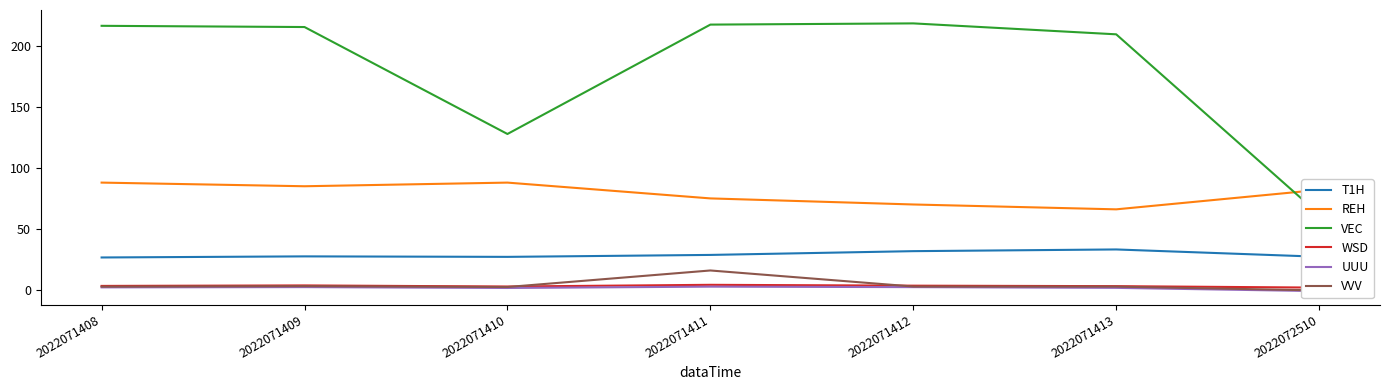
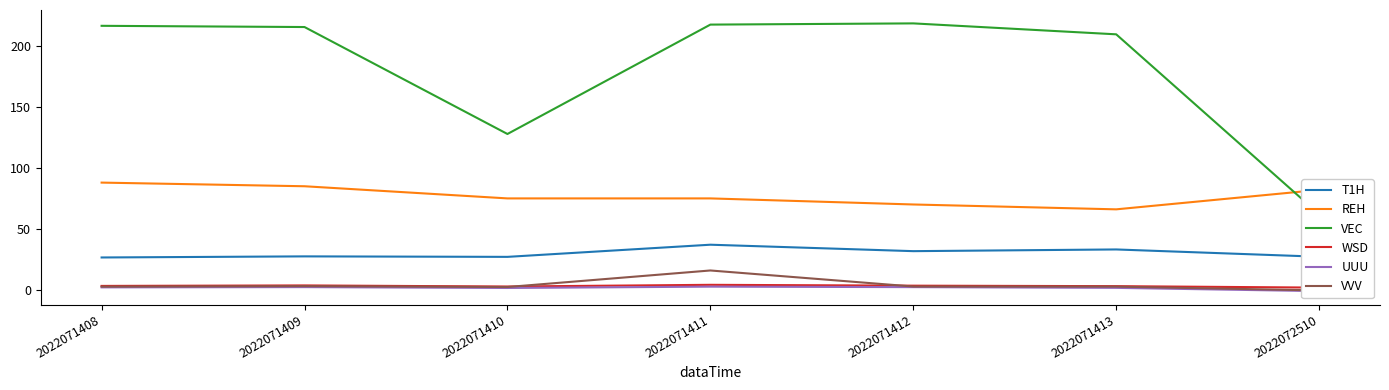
  {
    "T1H": {
      "2022071408": 26,
      "2022071409": 27,
      "2022071410": 27,
-     "2022071411": 29,
+     "2022071411": 37,
      "2022071412": 32,
      "2022071413": 33
    },
    "REH": {
      "2022071408": 88,
      "2022071409": 85,
-     "2022071410": 88,
+     "2022071410": 75,
      "2022071411": 75,
      "2022071412": 70,
      "2022071413": 66
    },
    "VEC": {
      "2022071408": 217,
      "2022071409": 216,
      "2022071410": 128,
      "2022071411": 218,
      "2022071412": 219,
      "2022071413": 210
    },
    "VVV": {
      "2022071411": 16
    }
  }
